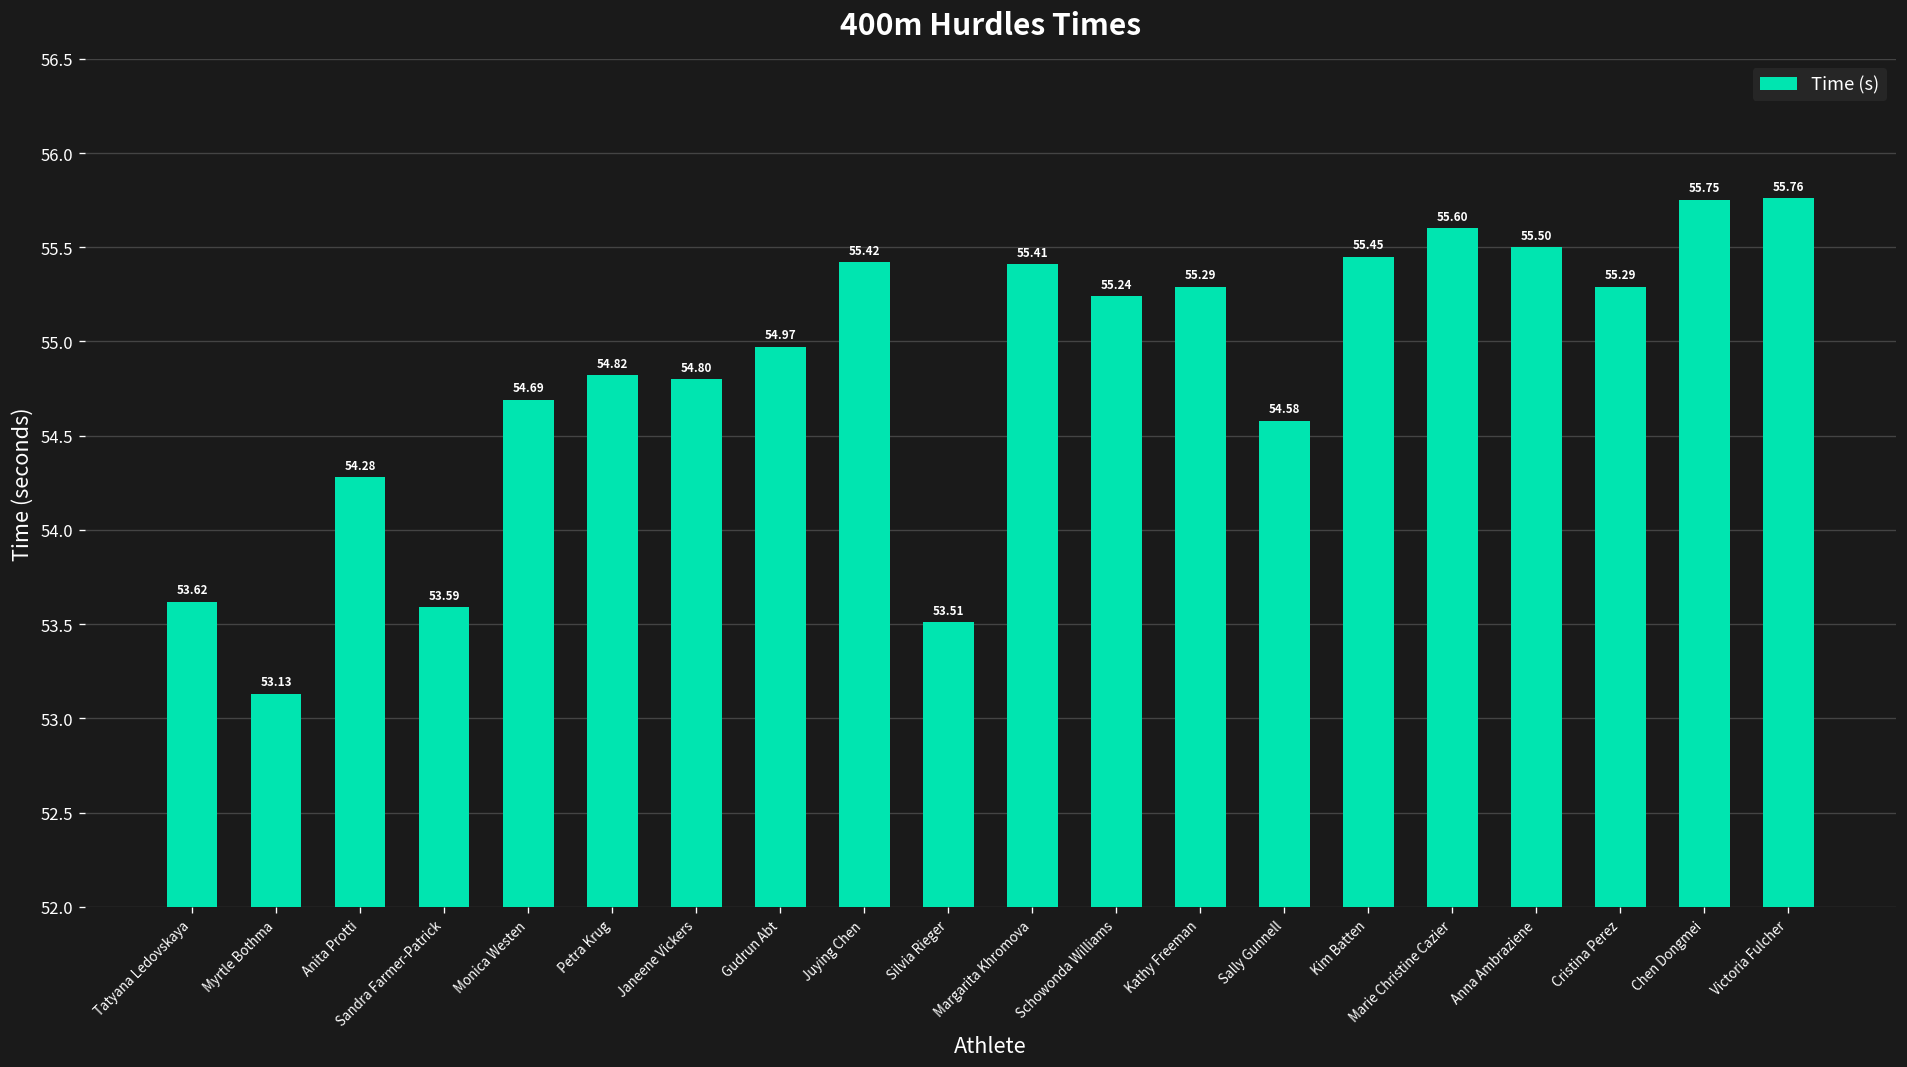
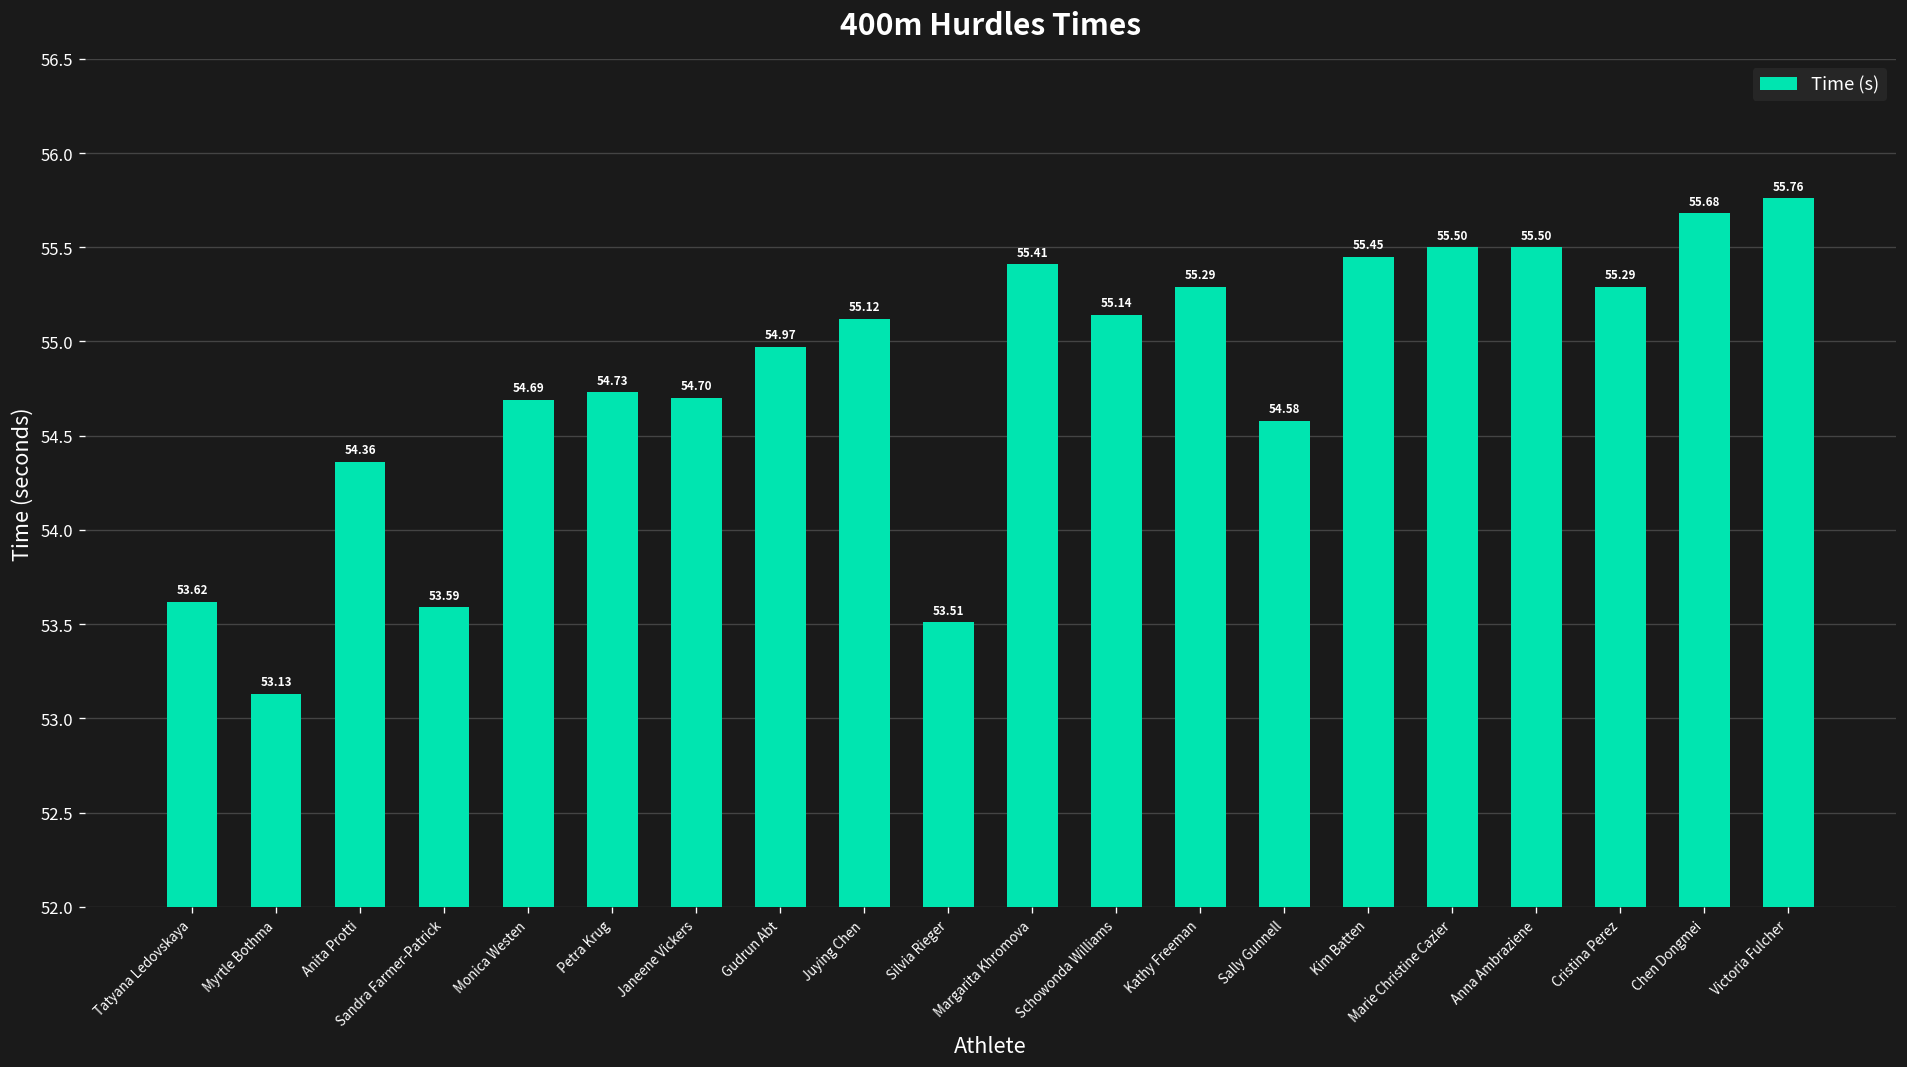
  {
    "Tatyana Ledovskaya": 53.62,
    "Myrtle Bothma": 53.13,
-   "Anita Protti": 54.28,
+   "Anita Protti": 54.36,
    "Sandra Farmer-Patrick": 53.59,
    "Monica Westen": 54.69,
-   "Petra Krug": 54.82,
-   "Janeene Vickers": 54.80,
+   "Petra Krug": 54.73,
+   "Janeene Vickers": 54.70,
    "Gudrun Abt": 54.97,
-   "Juying Chen": 55.42,
+   "Juying Chen": 55.12,
    "Silvia Rieger": 53.51,
    "Margarita Khromova": 55.41,
-   "Schowonda Williams": 55.24,
+   "Schowonda Williams": 55.14,
    "Kathy Freeman": 55.29,
    "Sally Gunnell": 54.58,
    "Kim Batten": 55.45,
-   "Marie Christine Cazier": 55.60,
+   "Marie Christine Cazier": 55.50,
    "Anna Ambraziene": 55.50,
    "Cristina Perez": 55.29,
-   "Chen Dongmei": 55.75,
+   "Chen Dongmei": 55.68,
    "Victoria Fulcher": 55.76
  }
